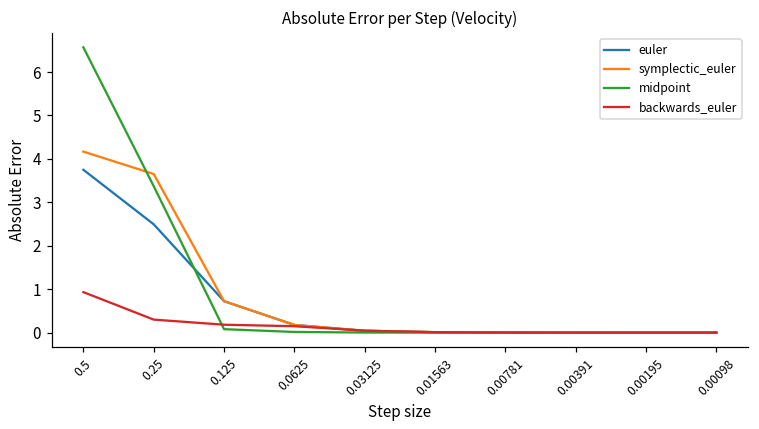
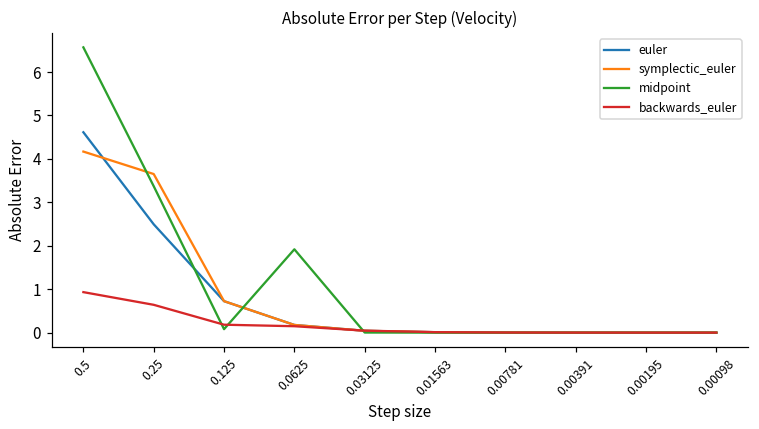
  {
    "euler": {
-     "0.5": 3.7,
+     "0.5": 4.6,
      "0.25": 2.5
    },
    "symplectic_euler": {
      "0.5": 4.2,
      "0.25": 3.7
    },
    "midpoint": {
      "0.5": 6.6,
      "0.25": 3.4,
      "0.125": 0.1,
-     "0.0625": 0.0
+     "0.0625": 1.9
    },
    "backwards_euler": {
      "0.5": 0.9,
-     "0.25": 0.3,
+     "0.25": 0.6,
      "0.125": 0.2
    }
  }
